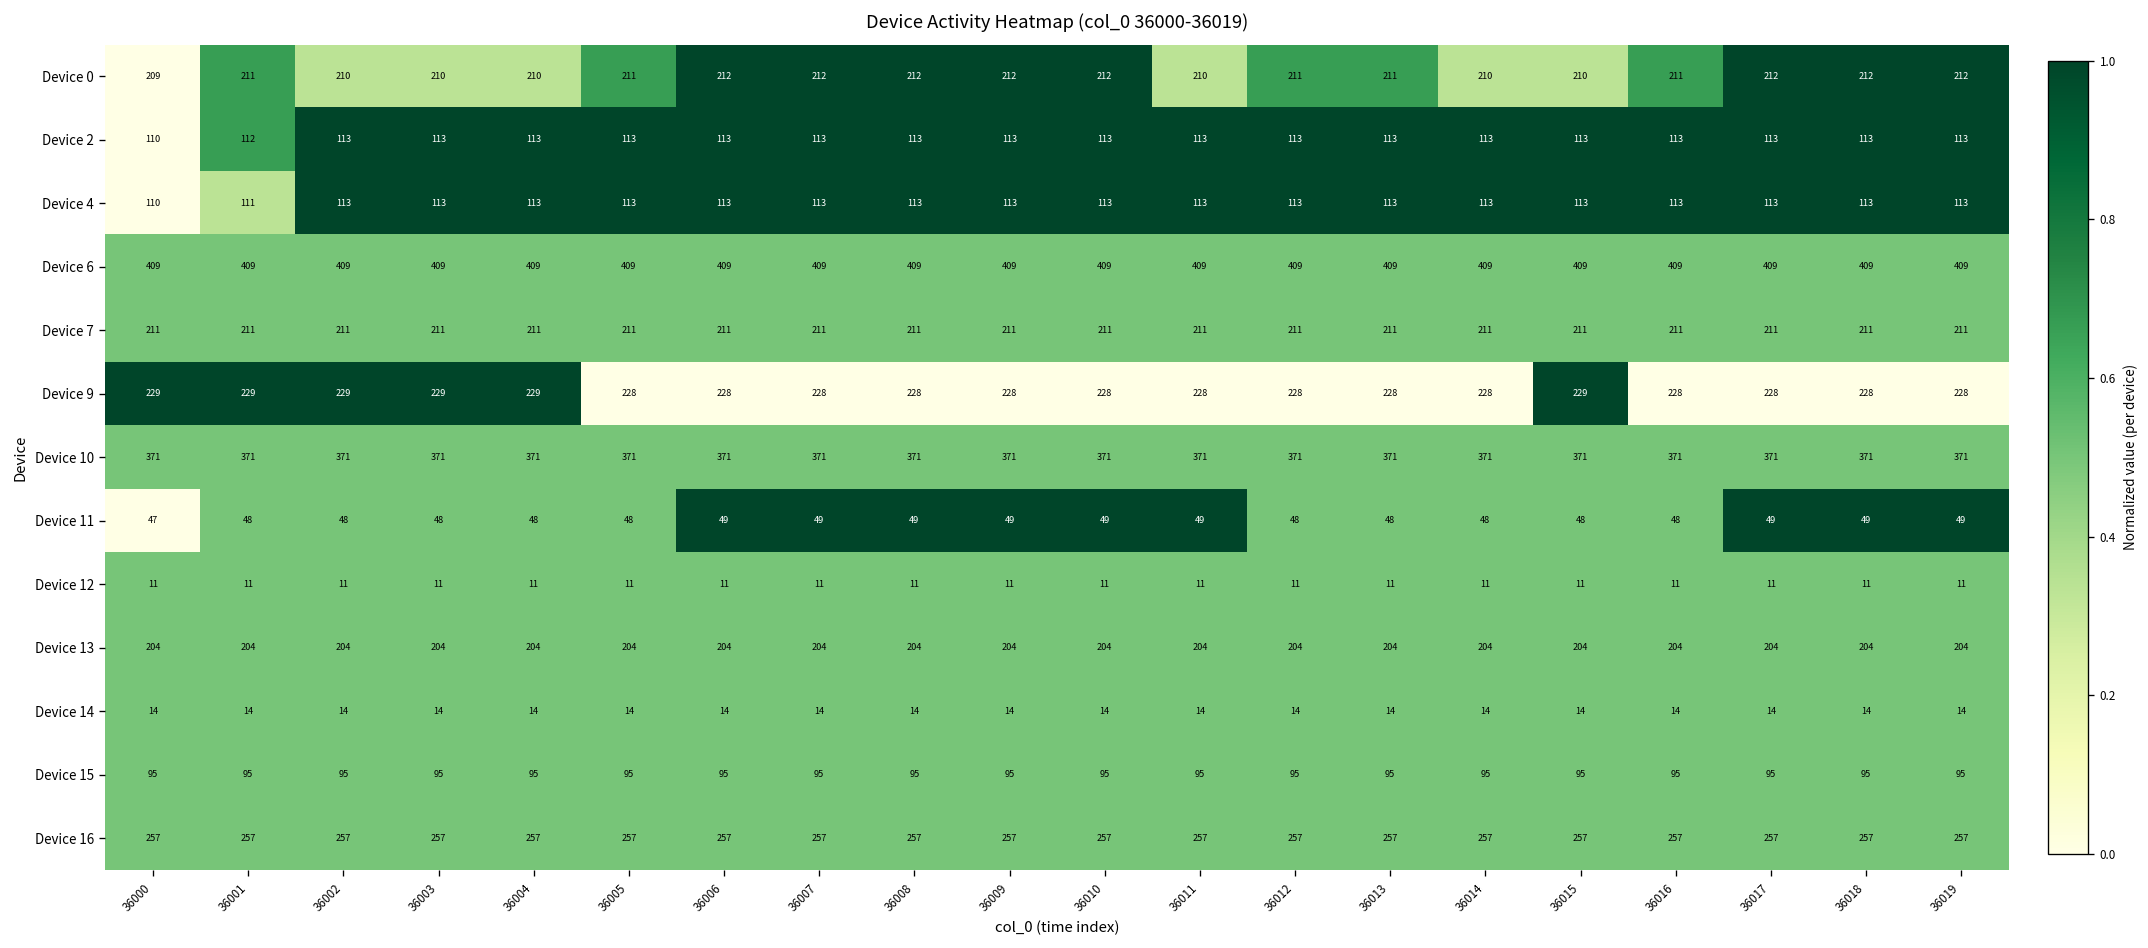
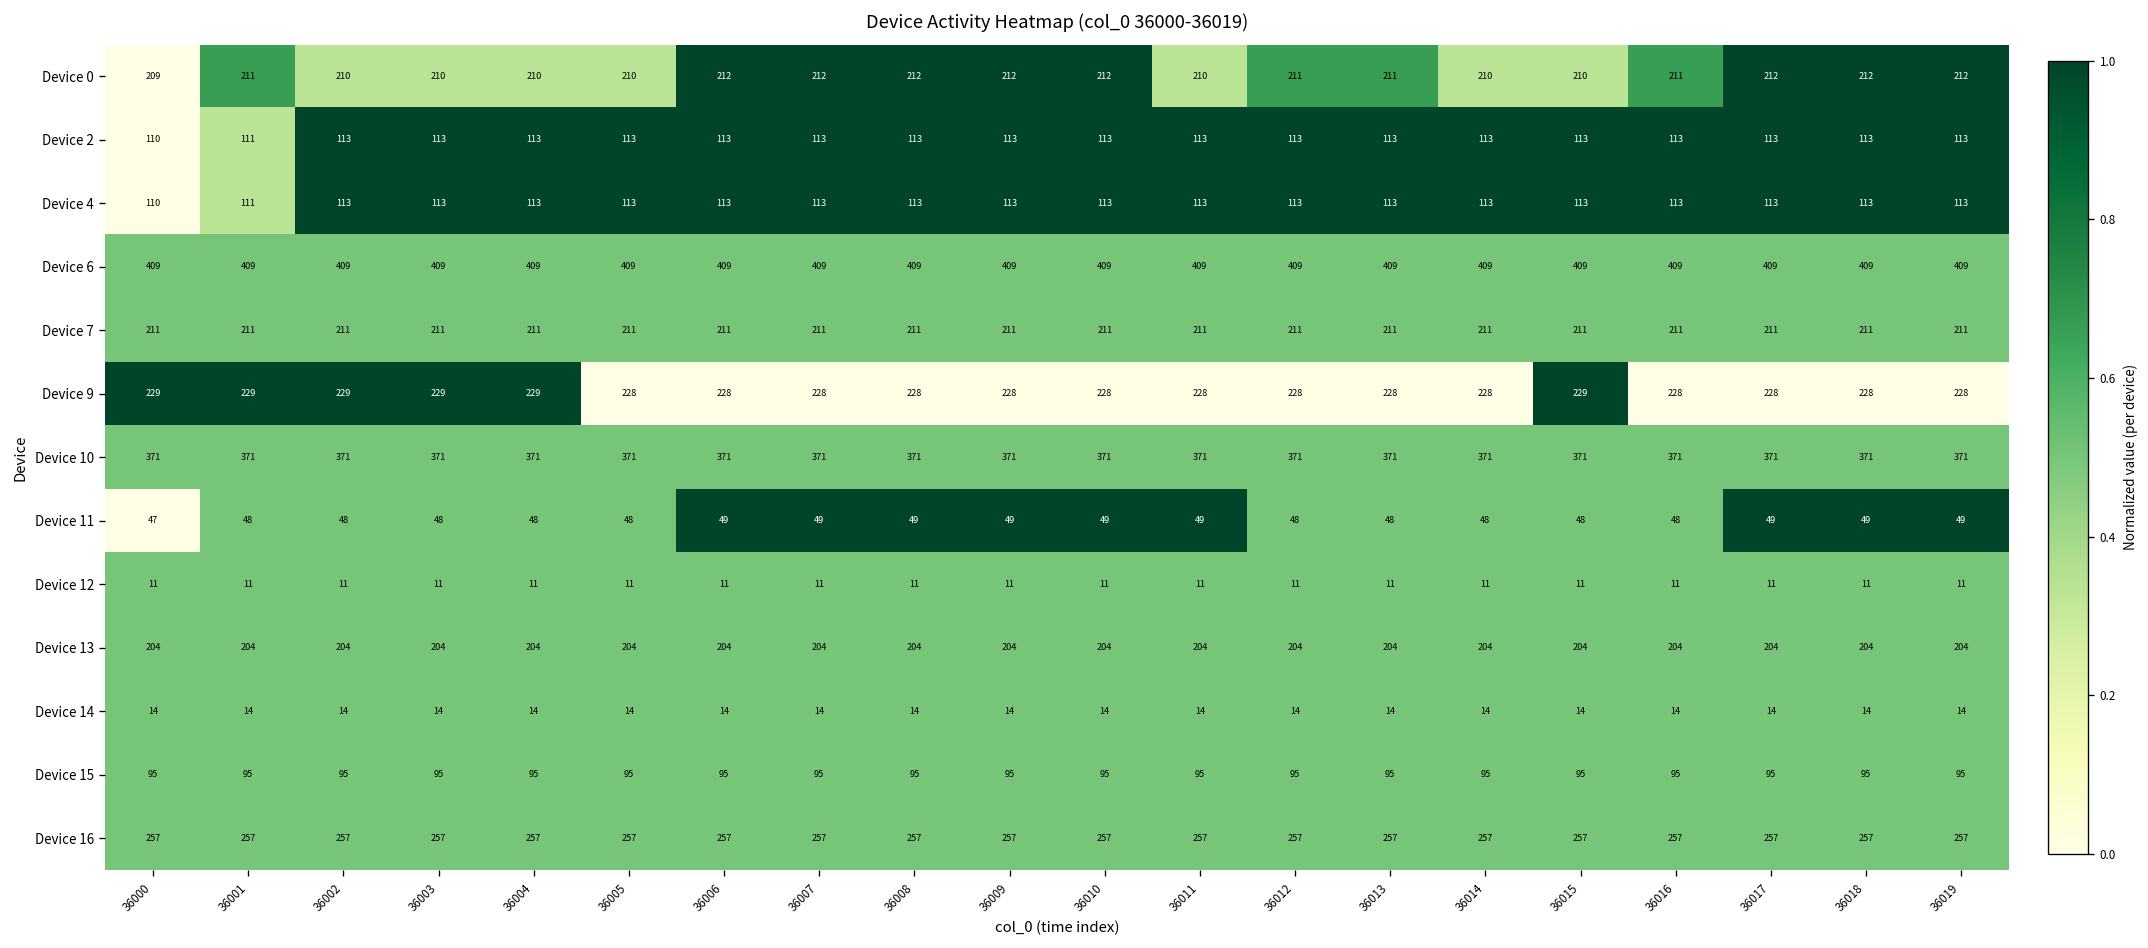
  {
    "Device 0": {
      "36000": 209,
      "36001": 211,
      "36002": 210,
      "36003": 210,
      "36004": 210,
-     "36005": 211,
+     "36005": 210,
      "36006": 212,
      "36007": 212,
      "36008": 212,
      "36009": 212,
      "36010": 212,
      "36011": 210,
      "36012": 211,
      "36013": 211,
      "36014": 210,
      "36015": 210,
      "36016": 211,
      "36017": 212,
      "36018": 212,
      "36019": 212
    },
    "Device 2": {
      "36000": 110,
-     "36001": 112,
+     "36001": 111,
      "36002": 113,
      "36003": 113,
      "36004": 113,
      "36005": 113,
      "36006": 113,
      "36007": 113,
      "36008": 113,
      "36009": 113,
      "36010": 113,
      "36011": 113,
      "36012": 113,
      "36013": 113,
      "36014": 113,
      "36015": 113,
      "36016": 113,
      "36017": 113,
      "36018": 113,
      "36019": 113
    }
  }
